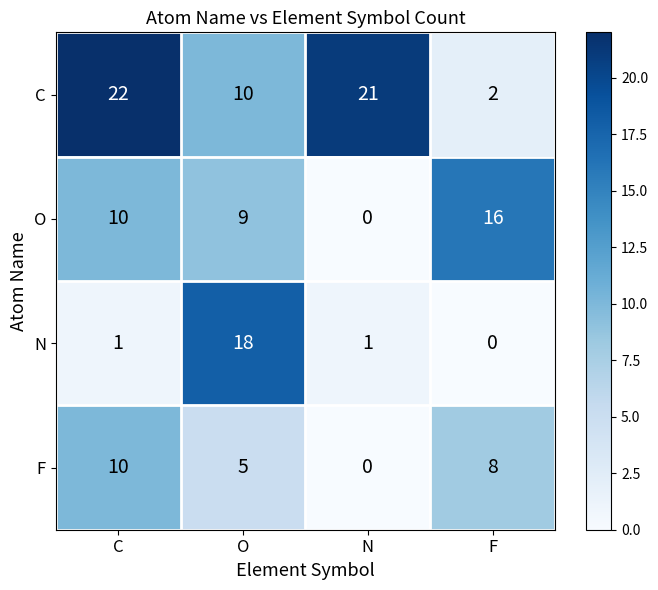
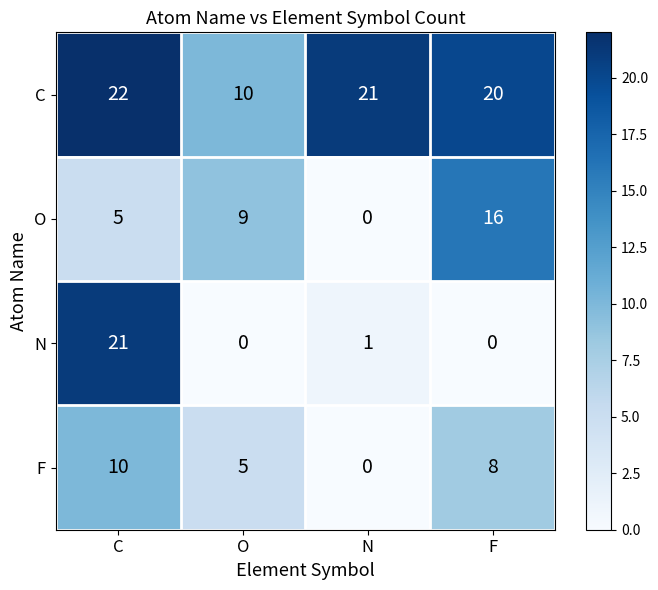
  {
    "C": {
      "C": 22,
      "O": 10,
      "N": 21,
-     "F": 2
+     "F": 20
    },
    "O": {
-     "C": 10,
+     "C": 5,
      "O": 9,
      "N": 0,
      "F": 16
    },
    "N": {
-     "C": 1,
-     "O": 18,
+     "C": 21,
+     "O": 0,
      "N": 1,
      "F": 0
    },
    "F": {
      "C": 10,
      "O": 5,
      "N": 0,
      "F": 8
    }
  }
